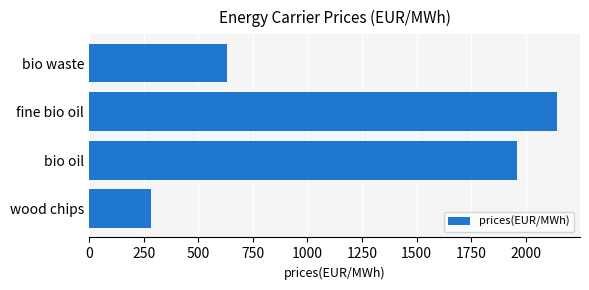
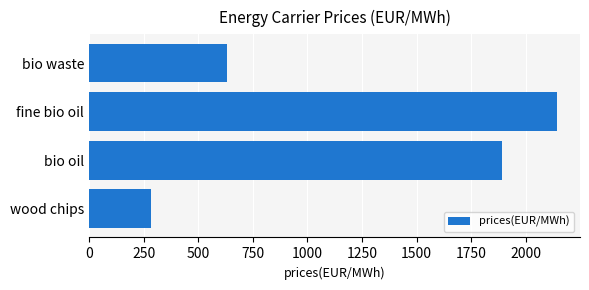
  {
    "bio waste": 630,
    "fine bio oil": 2140,
-   "bio oil": 1960,
+   "bio oil": 1890,
    "wood chips": 280
  }
